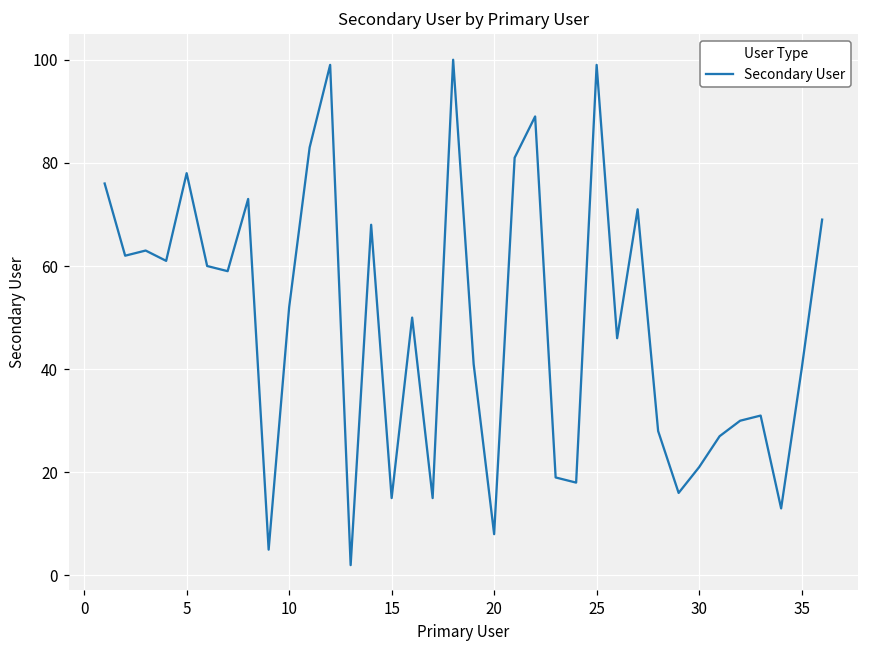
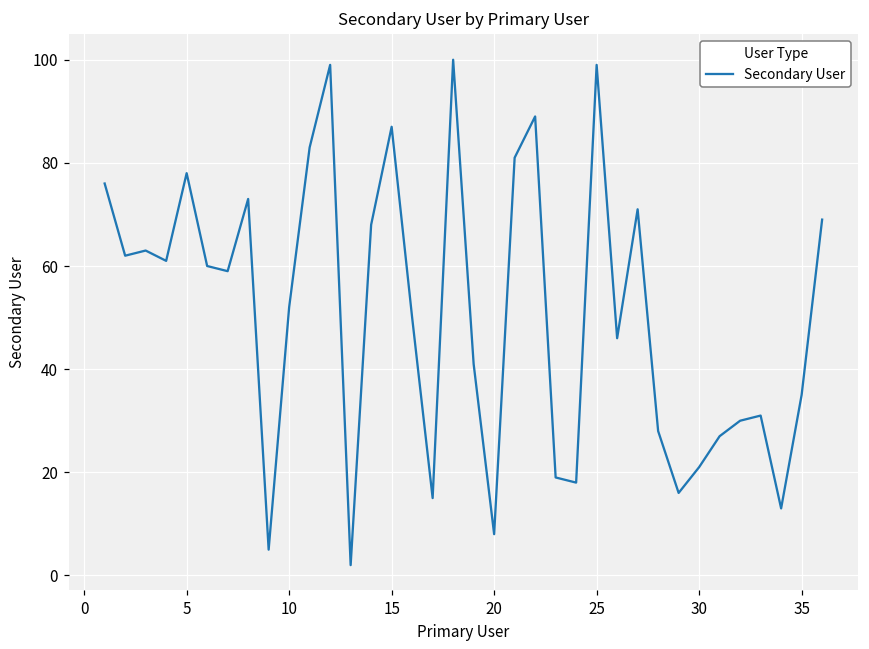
  {
    "5": 78,
    "10": 52,
-   "15": 15,
+   "15": 87,
    "20": 8,
    "25": 99,
    "30": 21,
-   "35": 40
+   "35": 35
  }
